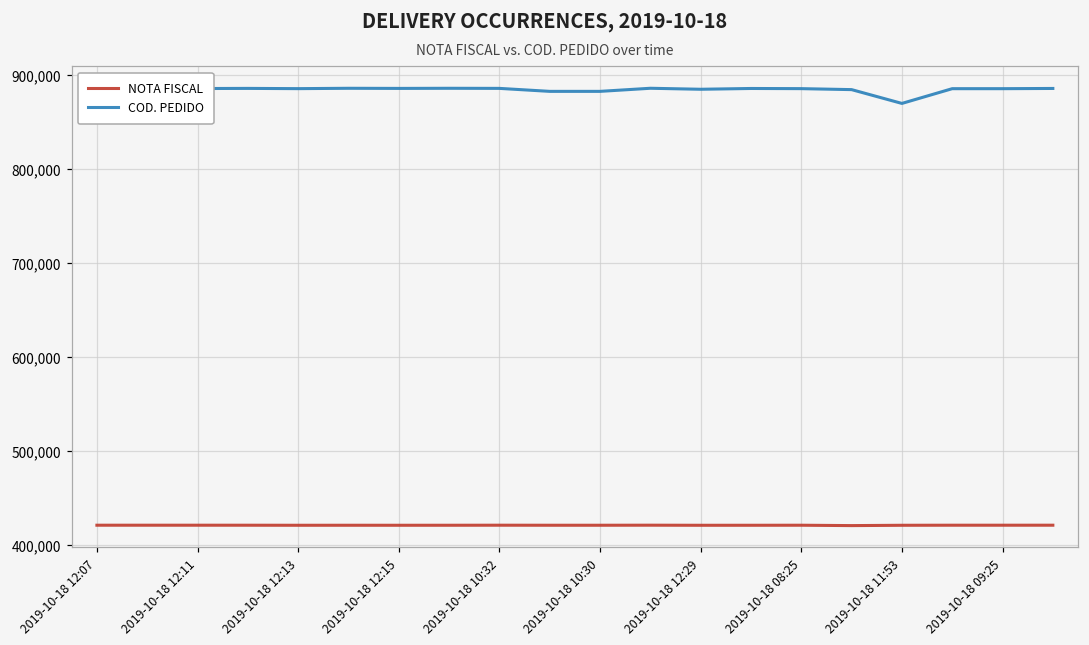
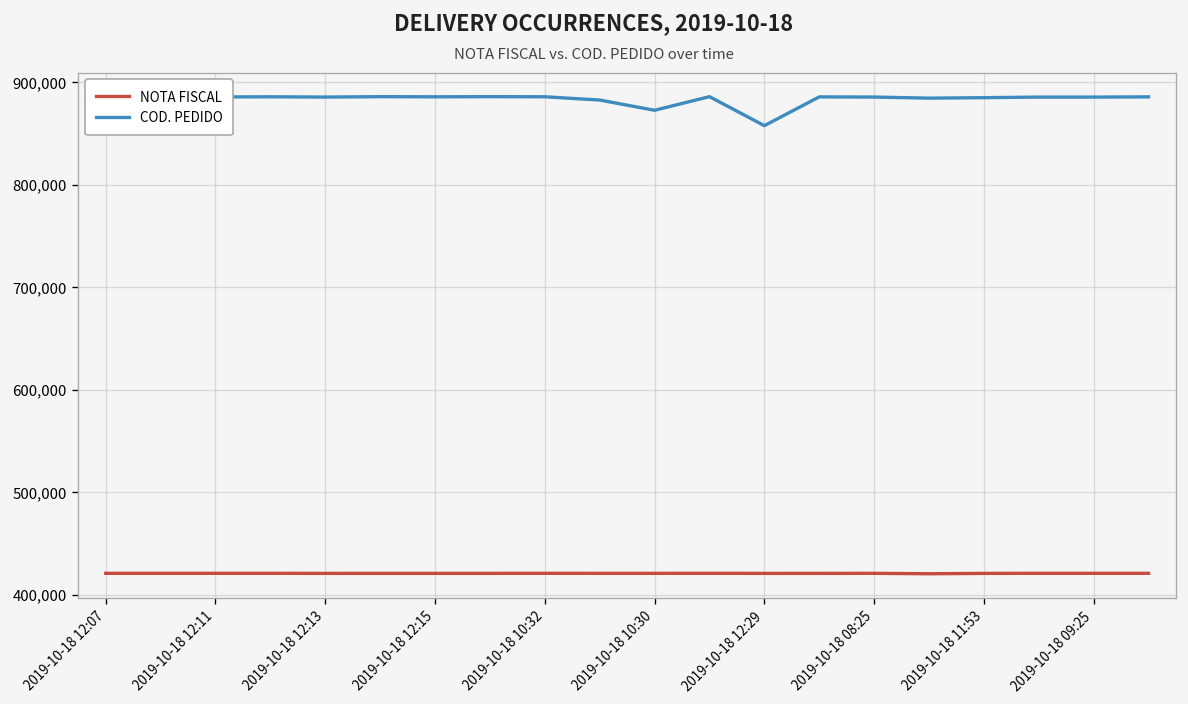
  {
    "NOTA FISCAL": {
      "2019-10-18 12:07": "420,000",
      "2019-10-18 12:11": "420,000",
      "2019-10-18 12:13": "420,000",
      "2019-10-18 12:15": "420,000",
      "2019-10-18 10:32": "420,000",
      "2019-10-18 10:30": "420,000",
      "2019-10-18 12:29": "420,000",
      "2019-10-18 08:25": "420,000",
      "2019-10-18 11:53": "420,000",
      "2019-10-18 09:25": "420,000"
    },
    "COD. PEDIDO": {
      "2019-10-18 12:13": "890,000",
      "2019-10-18 12:15": "890,000",
      "2019-10-18 10:32": "890,000",
-     "2019-10-18 10:30": "880,000",
-     "2019-10-18 12:29": "880,000",
+     "2019-10-18 10:30": "870,000",
+     "2019-10-18 12:29": "860,000",
      "2019-10-18 08:25": "890,000",
-     "2019-10-18 11:53": "870,000",
+     "2019-10-18 11:53": "890,000",
      "2019-10-18 09:25": "890,000"
    }
  }
